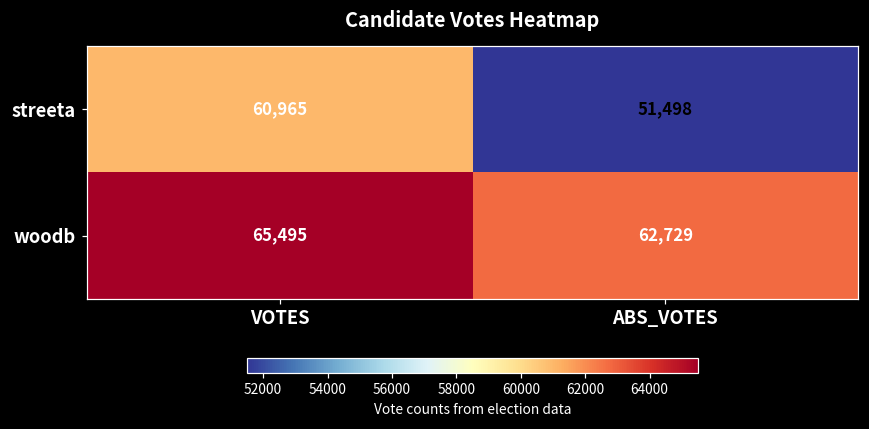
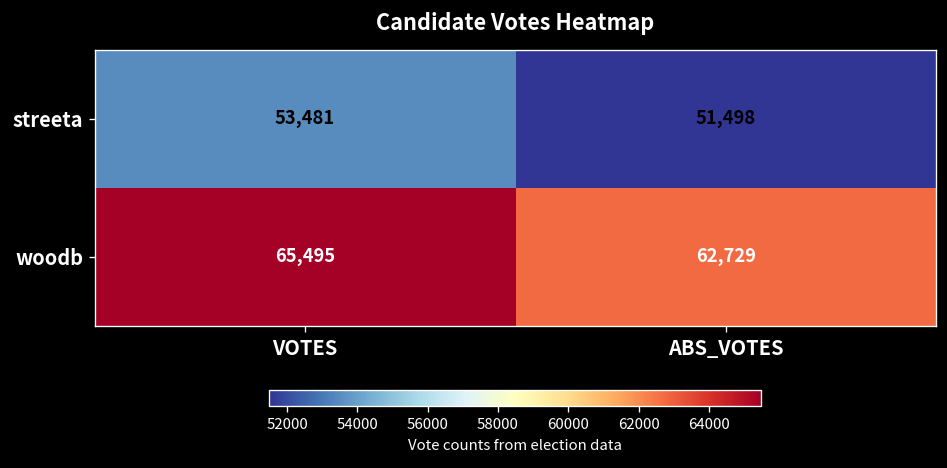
  {
    "streeta": {
-     "VOTES": "60,965",
+     "VOTES": "53,481",
      "ABS_VOTES": "51,498"
    },
    "woodb": {
      "VOTES": "65,495",
      "ABS_VOTES": "62,729"
    }
  }
